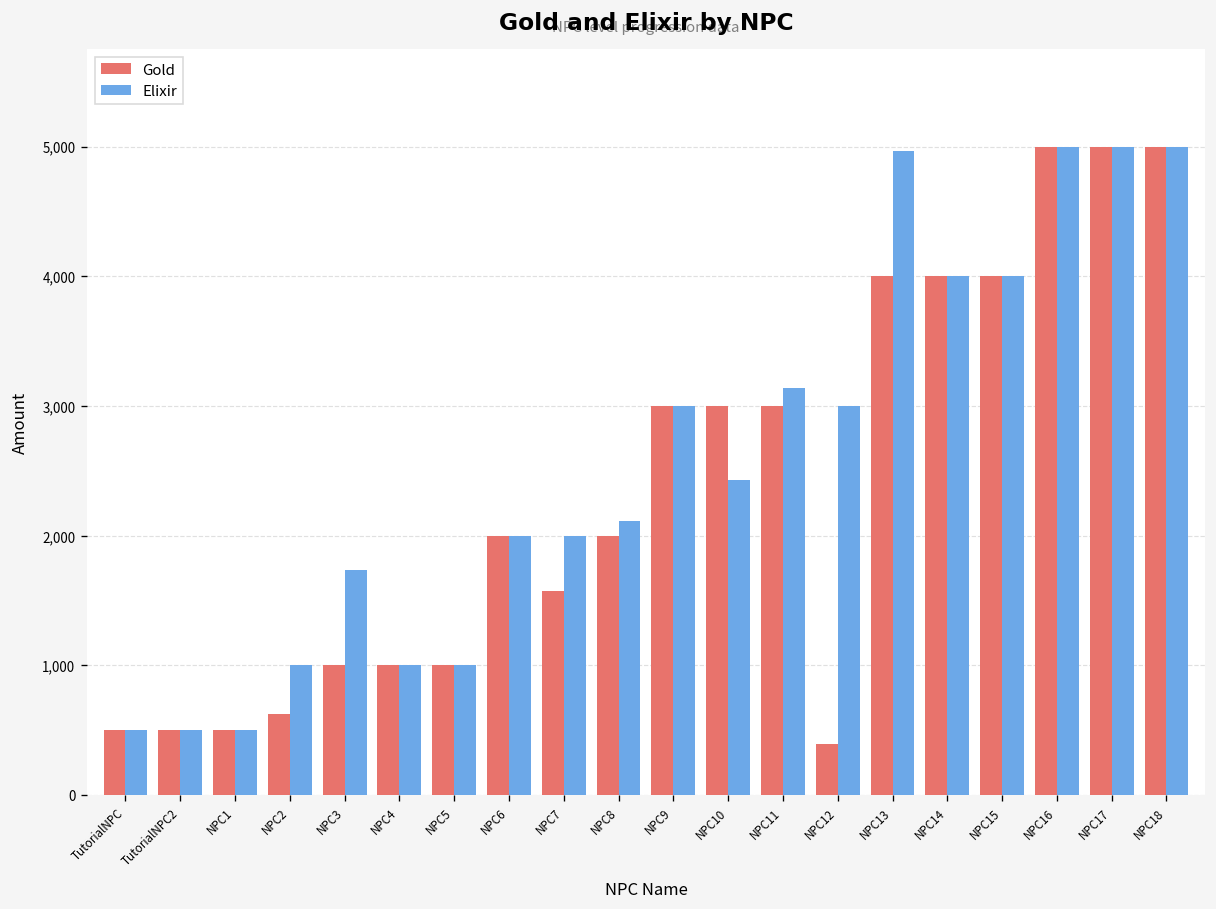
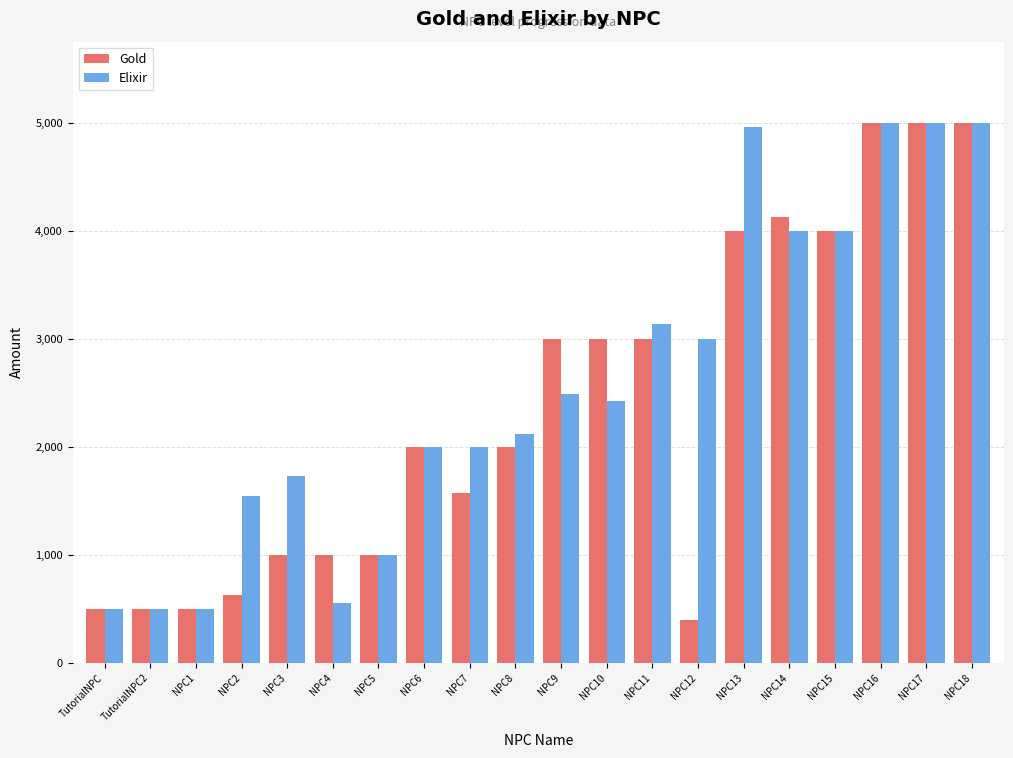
  {
    "Gold": {
      "TutorialNPC": "500",
      "TutorialNPC2": "500",
      "NPC1": "500",
      "NPC2": "630",
      "NPC3": "1,000",
      "NPC4": "1,000",
      "NPC5": "1,000",
      "NPC6": "2,000",
      "NPC7": "1,570",
      "NPC8": "2,000",
      "NPC9": "3,000",
      "NPC10": "3,000",
      "NPC11": "3,000",
      "NPC12": "390",
      "NPC13": "4,000",
-     "NPC14": "4,000",
+     "NPC14": "4,130",
      "NPC15": "4,000",
      "NPC16": "5,000",
      "NPC17": "5,000",
      "NPC18": "5,000"
    },
    "Elixir": {
      "TutorialNPC": "500",
      "TutorialNPC2": "500",
      "NPC1": "500",
-     "NPC2": "1,000",
+     "NPC2": "1,550",
      "NPC3": "1,730",
-     "NPC4": "1,000",
+     "NPC4": "560",
      "NPC5": "1,000",
      "NPC6": "2,000",
      "NPC7": "2,000",
      "NPC8": "2,120",
-     "NPC9": "3,000",
+     "NPC9": "2,490",
      "NPC10": "2,430",
      "NPC11": "3,140",
      "NPC12": "3,000",
      "NPC13": "4,960",
      "NPC14": "4,000",
      "NPC15": "4,000",
      "NPC16": "5,000",
      "NPC17": "5,000",
      "NPC18": "5,000"
    }
  }
